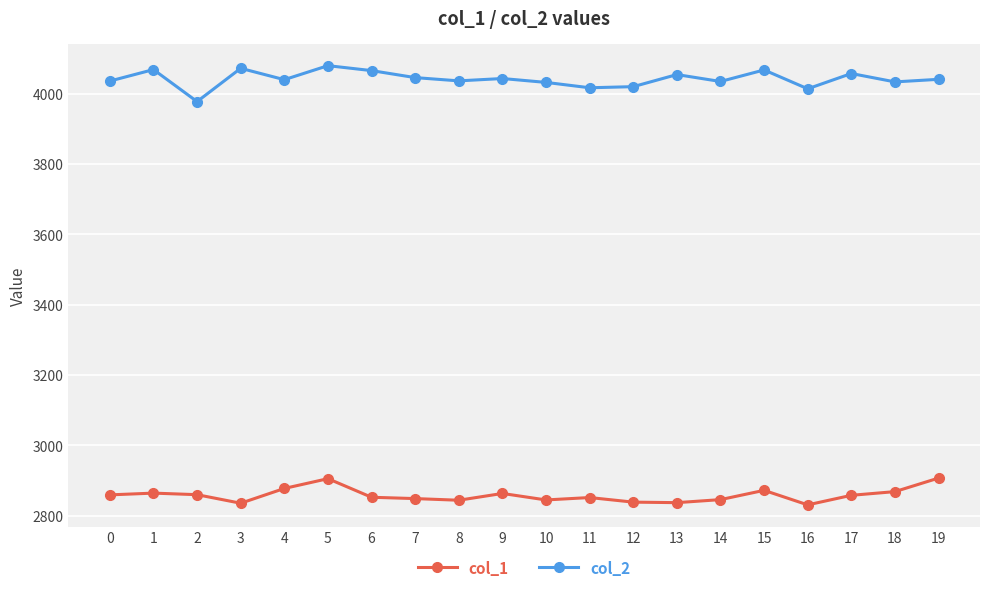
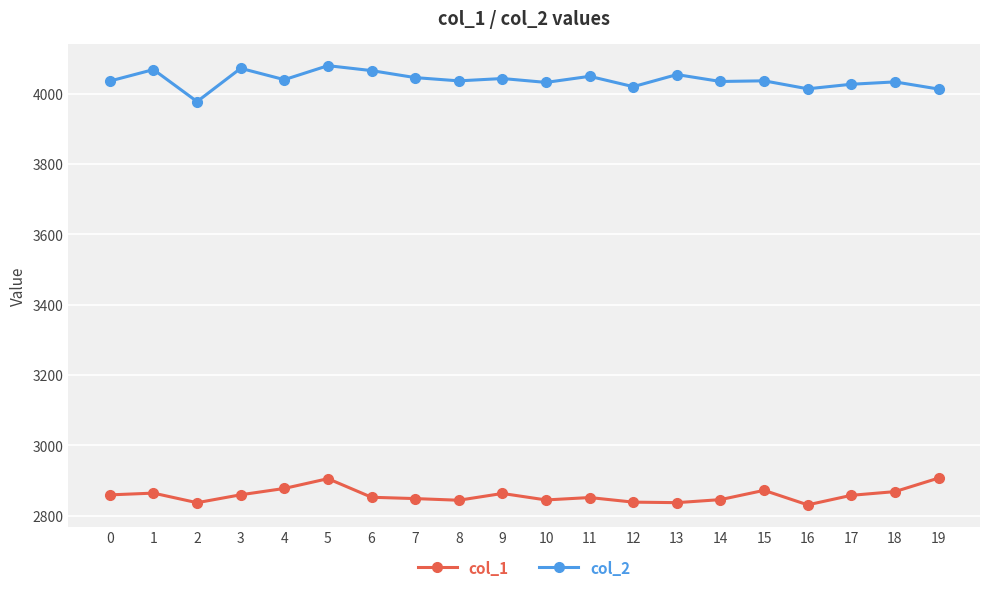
  {
    "col_1": {
      "0": 2860,
      "1": 2860,
-     "2": 2860,
-     "3": 2840,
+     "2": 2840,
+     "3": 2860,
      "4": 2880,
      "5": 2910,
      "6": 2850,
      "7": 2850,
      "8": 2840,
      "9": 2860,
      "10": 2840,
      "11": 2850,
      "12": 2840,
      "13": 2840,
      "14": 2850,
      "15": 2870,
      "16": 2830,
      "17": 2860,
      "18": 2870,
      "19": 2910
    },
    "col_2": {
      "0": 4040,
      "1": 4070,
      "2": 3980,
      "3": 4070,
      "4": 4040,
      "5": 4080,
      "6": 4070,
      "7": 4050,
      "8": 4040,
      "9": 4040,
      "10": 4030,
-     "11": 4020,
+     "11": 4050,
      "12": 4020,
      "13": 4050,
      "14": 4030,
-     "15": 4070,
+     "15": 4040,
      "16": 4010,
-     "17": 4060,
+     "17": 4030,
      "18": 4030,
-     "19": 4040
+     "19": 4010
    }
  }
